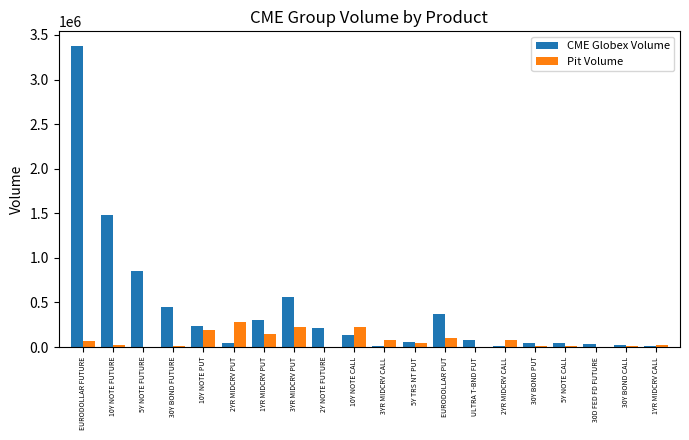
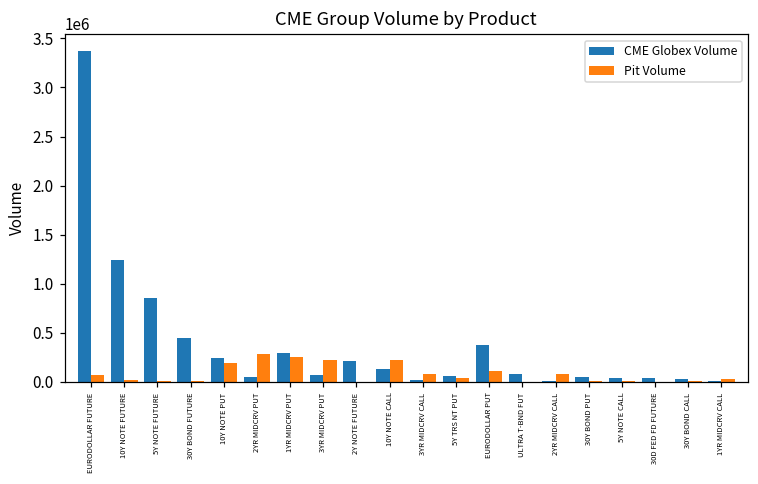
  {
    "CME Globex Volume": {
      "EURODOLLAR FUTURE": 3400000,
-     "10Y NOTE FUTURE": 1500000,
+     "10Y NOTE FUTURE": 1200000,
      "5Y NOTE FUTURE": 900000,
      "30Y BOND FUTURE": 400000,
      "10Y NOTE PUT": 200000,
      "2YR MIDCRV PUT": 0,
      "1YR MIDCRV PUT": 300000,
-     "3YR MIDCRV PUT": 600000,
+     "3YR MIDCRV PUT": 100000,
      "2Y NOTE FUTURE": 200000,
      "10Y NOTE CALL": 100000,
      "5Y TRS NT PUT": 100000,
      "EURODOLLAR PUT": 400000,
      "ULTRA T-BND FUT": 100000,
      "30Y BOND PUT": 0,
      "5Y NOTE CALL": 0,
      "30D FED FD FUTURE": 0,
      "30Y BOND CALL": 0
    },
    "Pit Volume": {
      "EURODOLLAR FUTURE": 100000,
      "10Y NOTE PUT": 200000,
      "2YR MIDCRV PUT": 300000,
-     "1YR MIDCRV PUT": 100000,
+     "1YR MIDCRV PUT": 300000,
      "3YR MIDCRV PUT": 200000,
      "10Y NOTE CALL": 200000,
      "3YR MIDCRV CALL": 100000,
      "5Y TRS NT PUT": 0,
      "EURODOLLAR PUT": 100000,
      "2YR MIDCRV CALL": 100000,
      "30D FED FD FUTURE": 0
    }
  }
